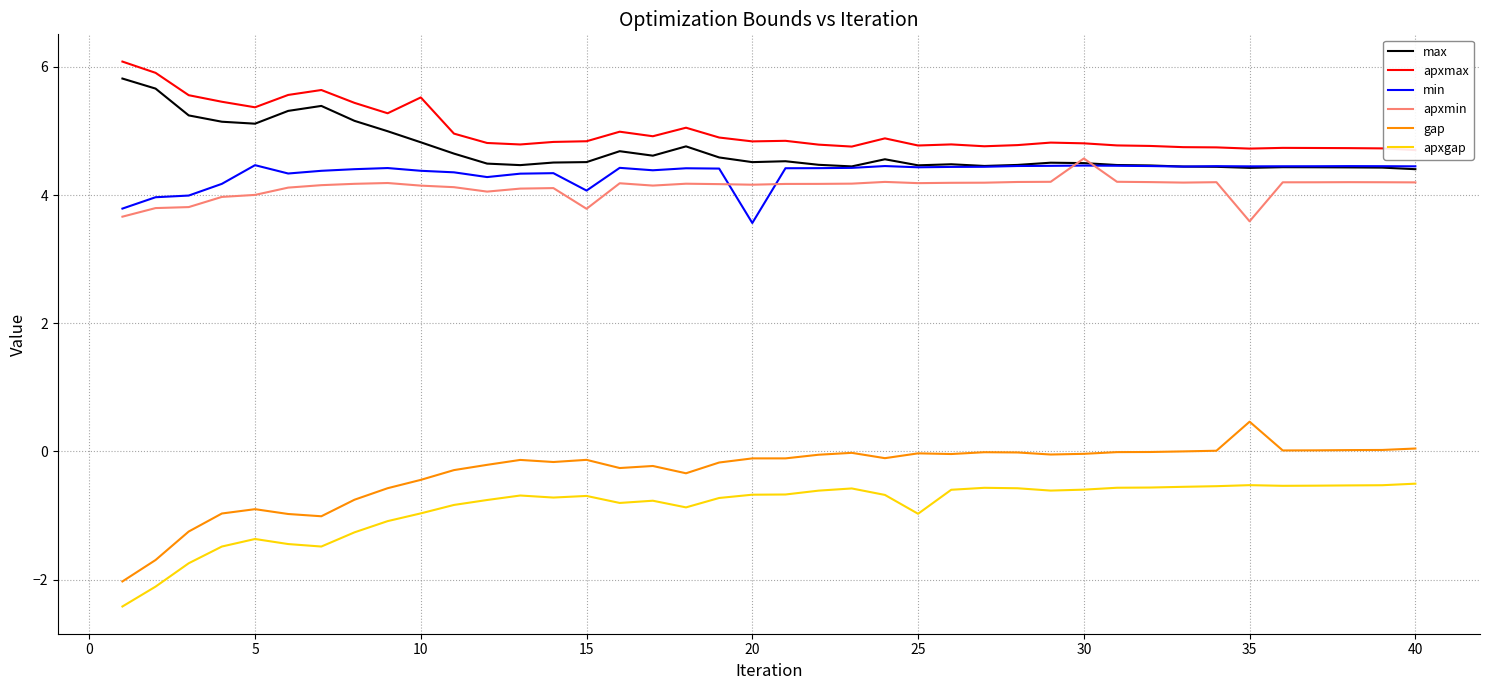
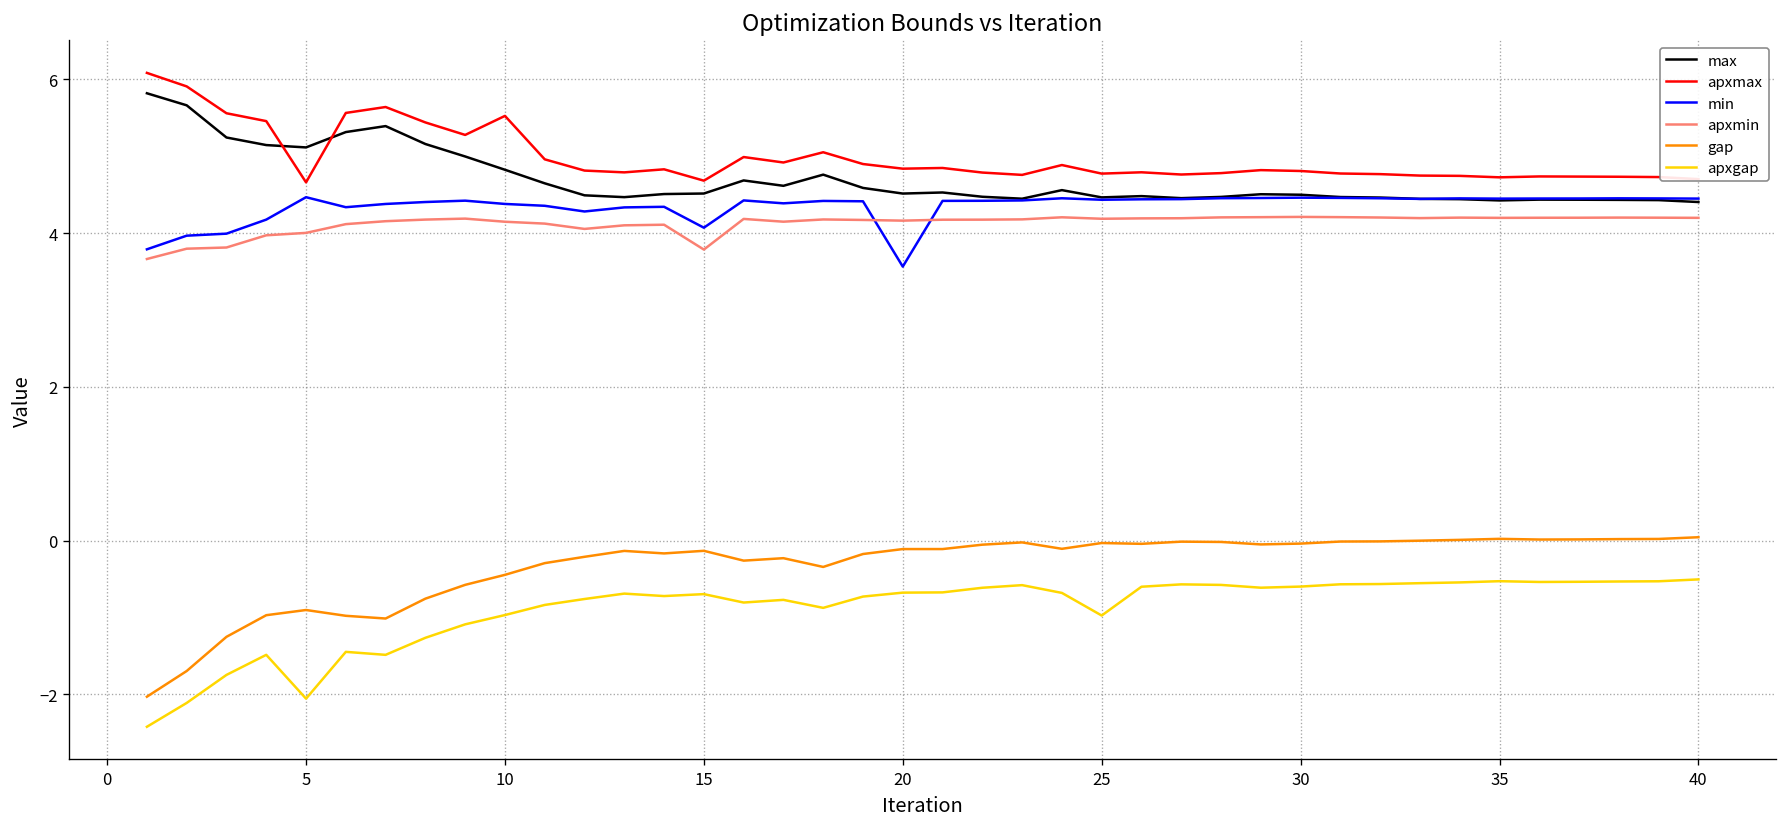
  {
    "max": {
      "5": 5.1,
      "10": 4.8,
      "15": 4.5,
      "20": 4.5,
      "40": 4.4
    },
    "apxmax": {
-     "5": 5.4,
+     "5": 4.7,
      "10": 5.5,
-     "15": 4.8,
+     "15": 4.7,
      "20": 4.8,
      "25": 4.8,
      "30": 4.8,
      "35": 4.7
    },
    "min": {
      "5": 4.5,
      "10": 4.4,
      "15": 4.1,
      "20": 3.6,
      "40": 4.4
    },
    "apxmin": {
      "5": 4.0,
      "10": 4.1,
      "15": 3.8,
      "20": 4.2,
      "25": 4.2,
-     "30": 4.6,
-     "35": 3.6,
+     "30": 4.2,
+     "35": 4.2,
      "40": 4.2
    },
    "gap": {
      "5": -0.9,
      "10": -0.4,
      "15": -0.1,
      "20": -0.1,
      "25": 0.0,
      "30": 0.0,
-     "35": 0.5,
+     "35": 0.0,
      "40": 0.0
    },
    "apxgap": {
-     "5": -1.4,
+     "5": -2.1,
      "10": -1.0,
      "15": -0.7,
      "20": -0.7,
      "25": -1.0,
      "30": -0.6,
      "35": -0.5,
      "40": -0.5
    }
  }
